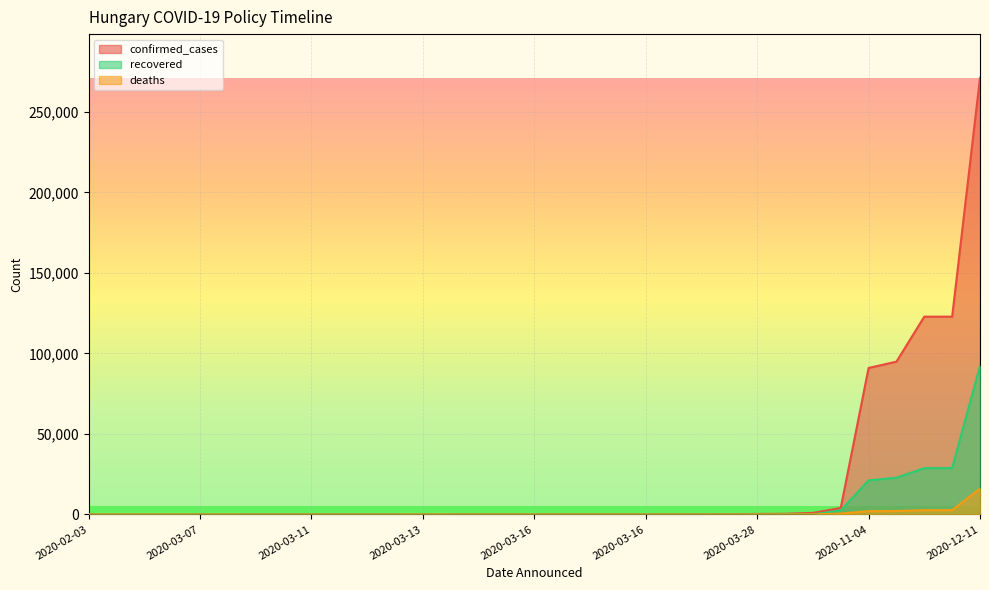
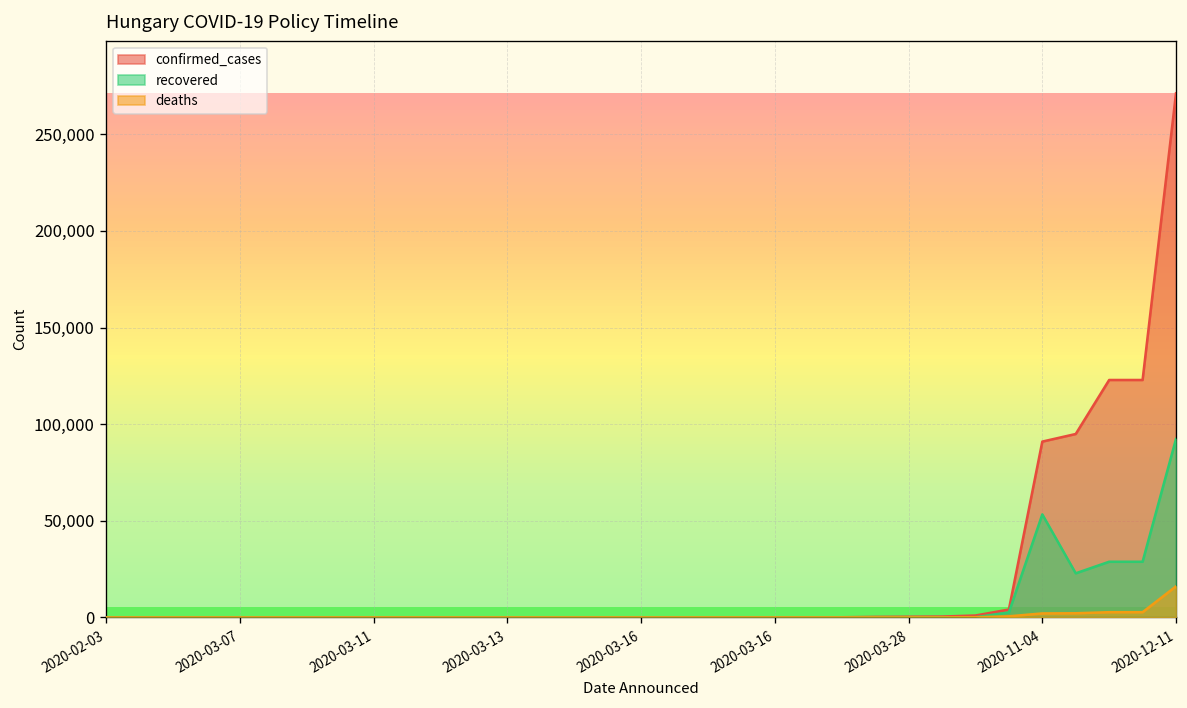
  {
    "confirmed_cases": {
      "2020-11-04": "91,000",
      "2020-12-11": "271,000"
    },
    "recovered": {
-     "2020-11-04": "21,000",
+     "2020-11-04": "53,000",
      "2020-12-11": "92,000"
    },
    "deaths": {
      "2020-11-04": "2,000",
      "2020-12-11": "16,000"
    }
  }
